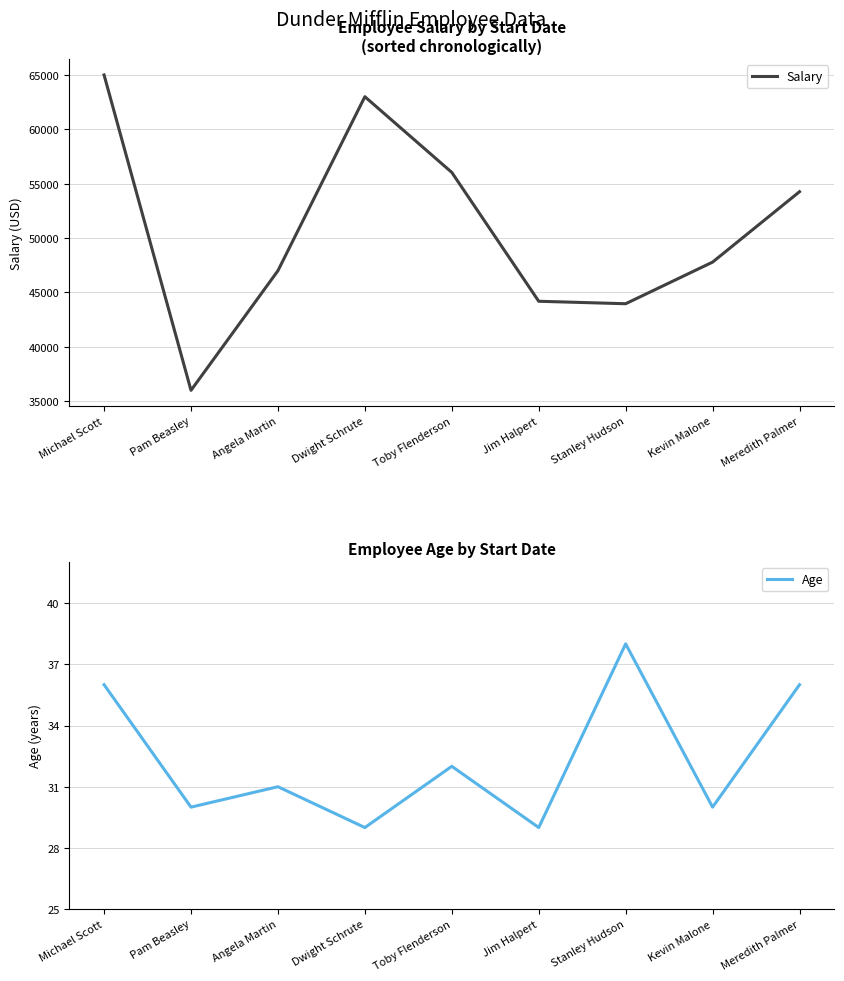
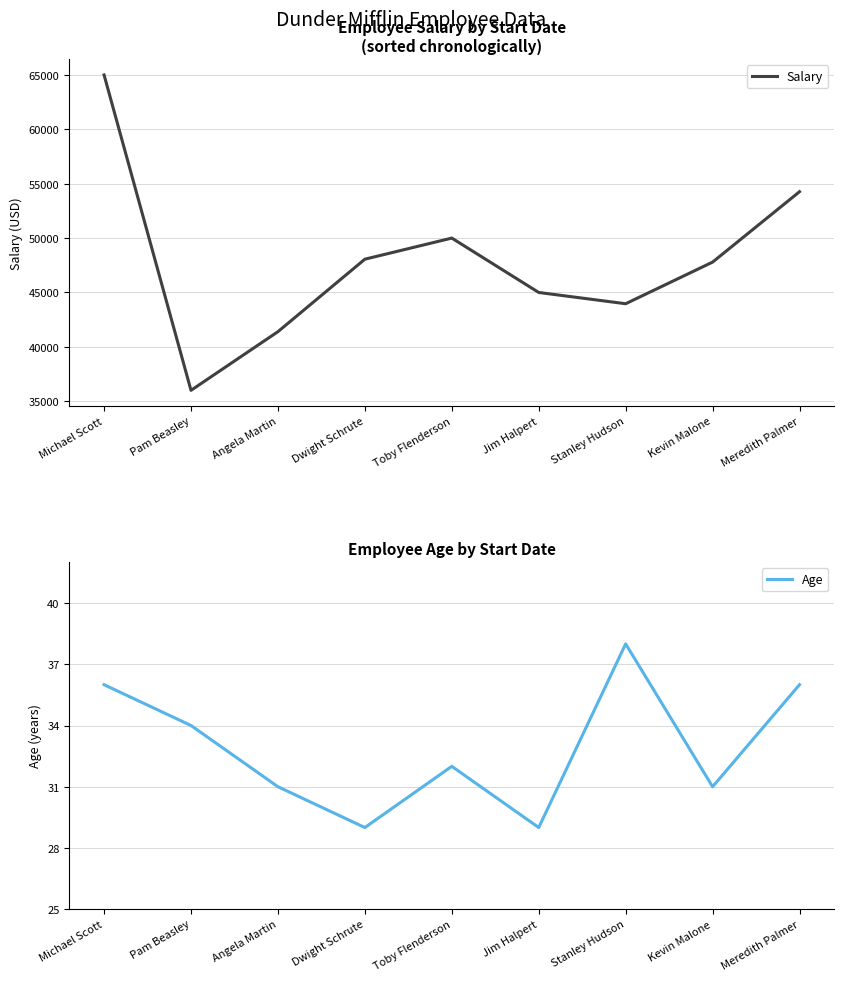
  {
    "Employee Salary by Start Date (sorted chronologically)": {
      "Michael Scott": 65000,
      "Pam Beasley": 36000,
-     "Angela Martin": 47000,
-     "Dwight Schrute": 63000,
-     "Toby Flenderson": 56000,
-     "Jim Halpert": 44200,
+     "Angela Martin": 41400,
+     "Dwight Schrute": 48100,
+     "Toby Flenderson": 50000,
+     "Jim Halpert": 45000,
      "Stanley Hudson": 44000,
      "Kevin Malone": 47800,
      "Meredith Palmer": 54300
    },
    "Employee Age by Start Date": {
      "Michael Scott": 36,
-     "Pam Beasley": 30,
+     "Pam Beasley": 34,
      "Angela Martin": 31,
      "Dwight Schrute": 29,
      "Toby Flenderson": 32,
      "Jim Halpert": 29,
      "Stanley Hudson": 38,
-     "Kevin Malone": 30,
+     "Kevin Malone": 31,
      "Meredith Palmer": 36
    }
  }
